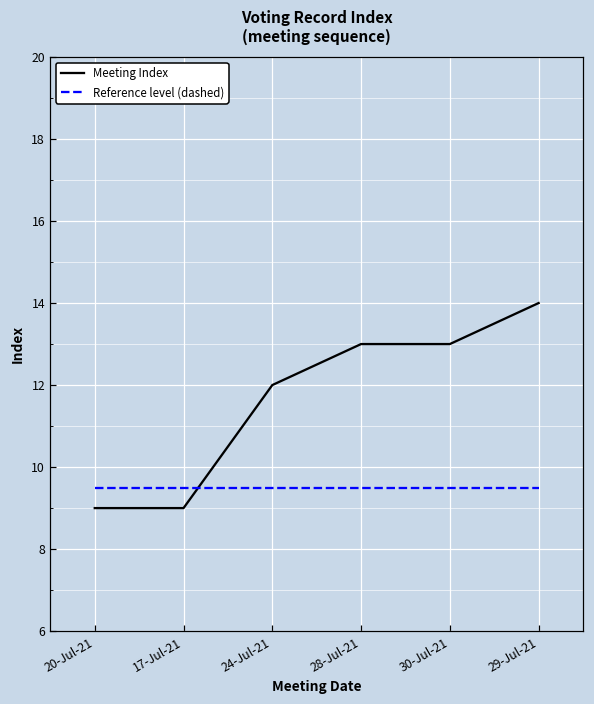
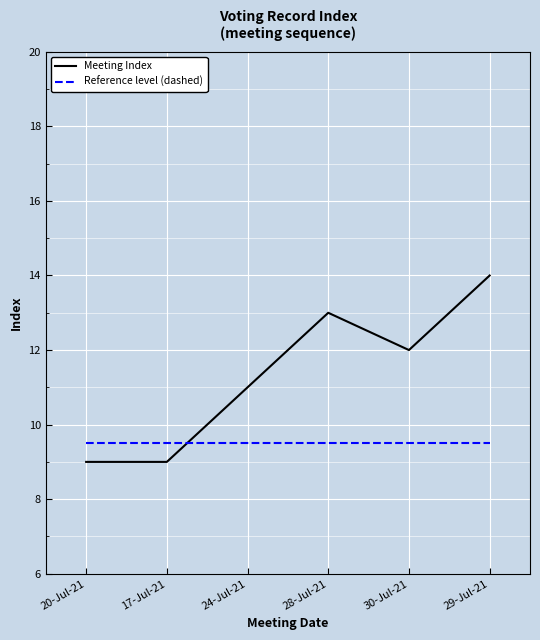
  {
    "Meeting Index": {
      "20-Jul-21": 9,
      "17-Jul-21": 9,
-     "24-Jul-21": 12,
+     "24-Jul-21": 11,
      "28-Jul-21": 13,
-     "30-Jul-21": 13,
+     "30-Jul-21": 12,
      "29-Jul-21": 14
    },
    "Reference level (dashed)": {
      "20-Jul-21": 9.5,
      "17-Jul-21": 9.5,
      "24-Jul-21": 9.5,
      "28-Jul-21": 9.5,
      "30-Jul-21": 9.5,
      "29-Jul-21": 9.5
    }
  }
